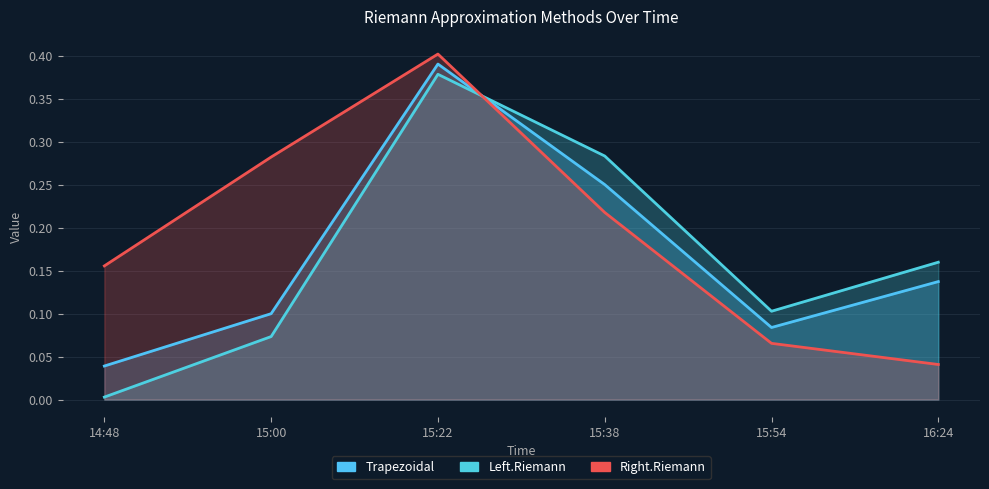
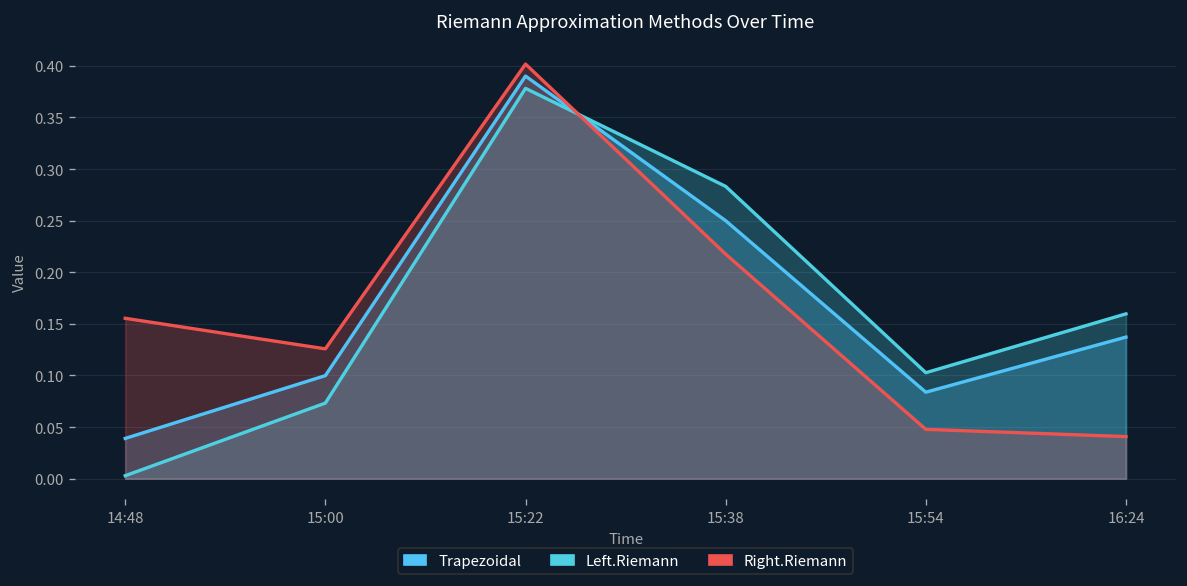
  {
    "Right.Riemann": {
      "14:48": 0.16,
-     "15:00": 0.28,
+     "15:00": 0.13,
      "15:22": 0.40,
      "15:38": 0.22,
-     "15:54": 0.07,
+     "15:54": 0.05,
      "16:24": 0.04
    }
  }
